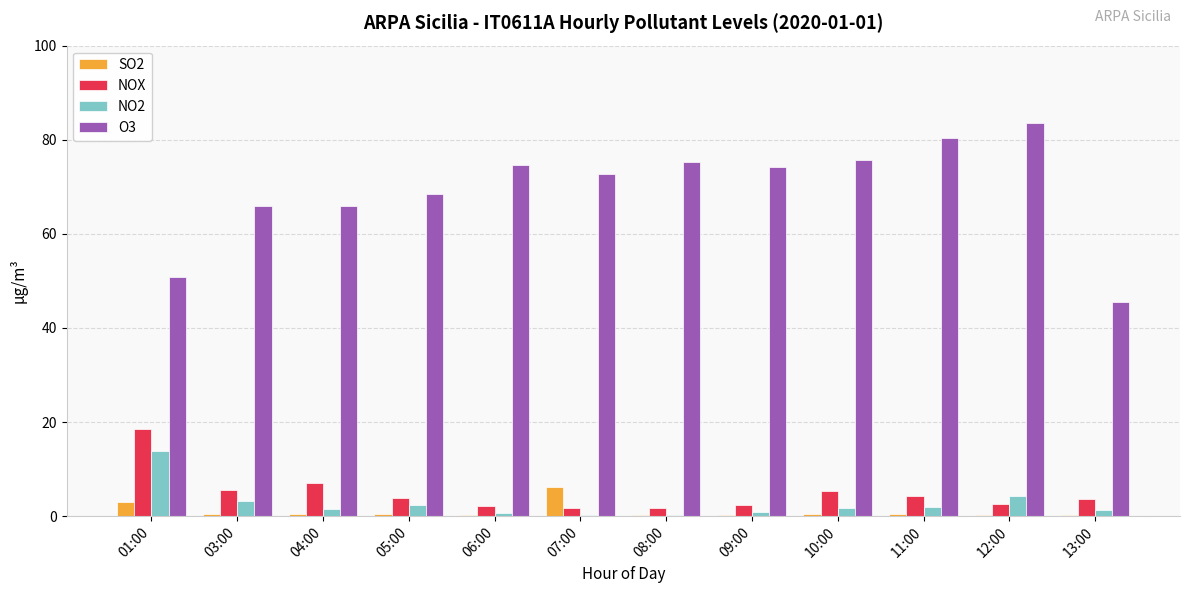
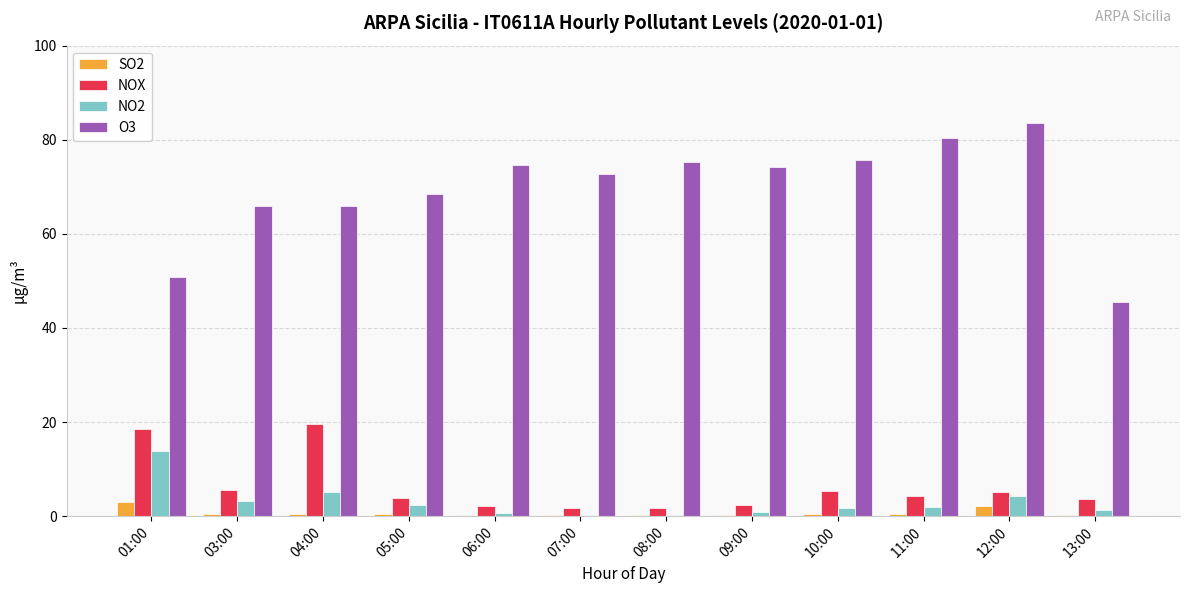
  {
    "SO2": {
      "01:00": 3,
-     "07:00": 6,
-     "12:00": 0
+     "07:00": 0,
+     "12:00": 2
    },
    "NOX": {
      "01:00": 19,
      "03:00": 6,
-     "04:00": 7,
+     "04:00": 20,
      "05:00": 4,
      "06:00": 2,
      "07:00": 2,
      "08:00": 2,
      "09:00": 2,
      "10:00": 5,
      "11:00": 4,
-     "12:00": 3,
+     "12:00": 5,
      "13:00": 4
    },
    "NO2": {
      "01:00": 14,
      "03:00": 3,
-     "04:00": 1,
+     "04:00": 5,
      "05:00": 2,
      "06:00": 1,
      "09:00": 1,
      "10:00": 2,
      "11:00": 2,
      "12:00": 4,
      "13:00": 1
    },
    "O3": {
      "01:00": 51,
      "03:00": 66,
      "04:00": 66,
      "05:00": 68,
      "06:00": 75,
      "07:00": 73,
      "08:00": 75,
      "09:00": 74,
      "10:00": 76,
      "11:00": 80,
      "12:00": 84,
      "13:00": 46
    }
  }
